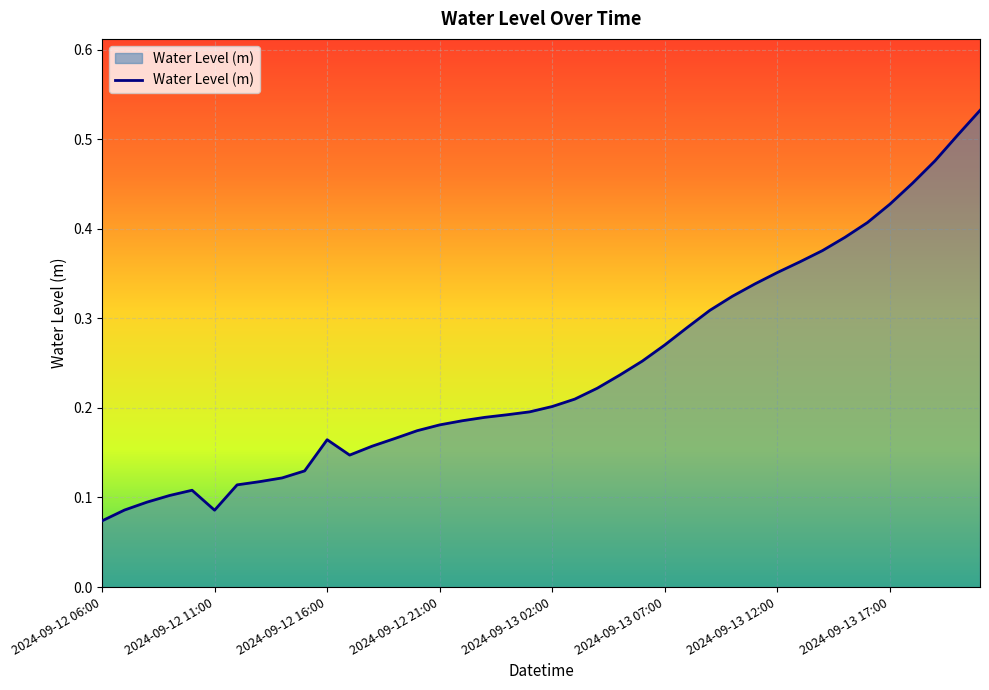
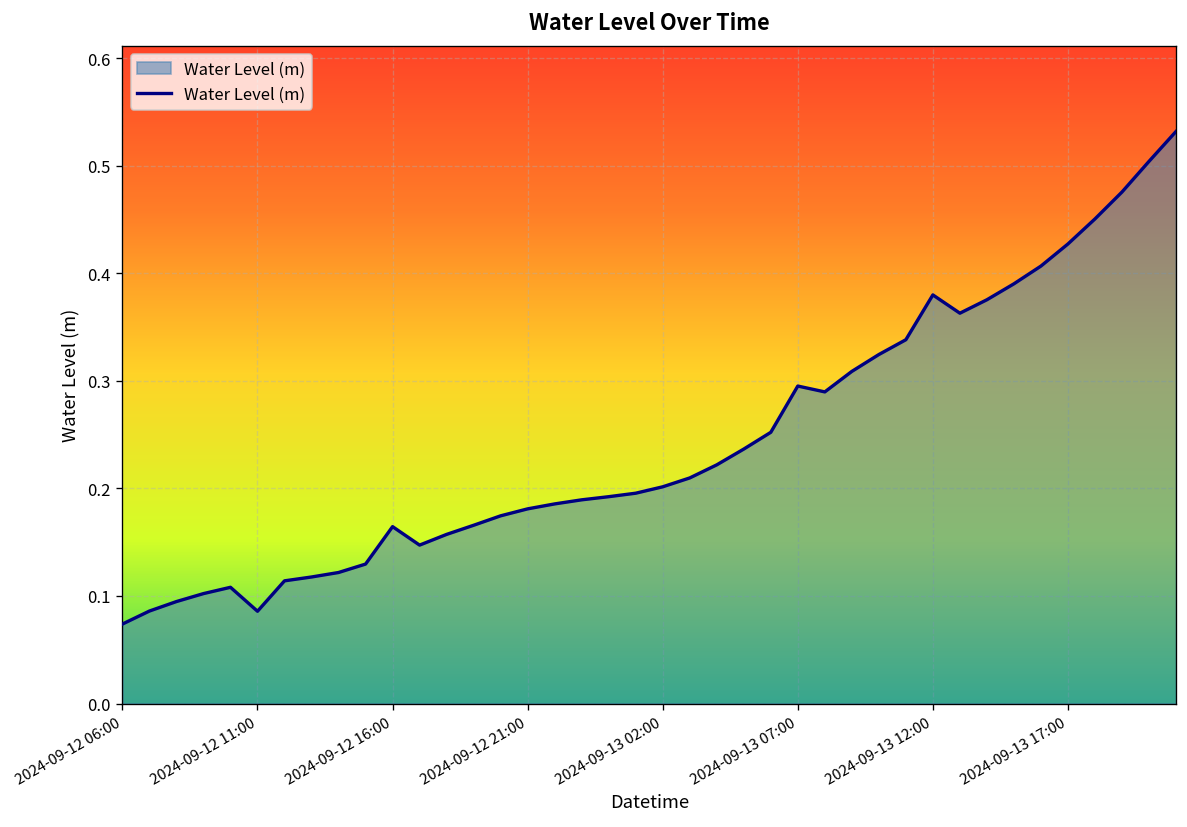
  {
    "2024-09-12 06:00": 0.07,
    "2024-09-12 11:00": 0.09,
    "2024-09-12 16:00": 0.16,
    "2024-09-12 21:00": 0.18,
    "2024-09-13 02:00": 0.20,
-   "2024-09-13 07:00": 0.27,
-   "2024-09-13 12:00": 0.35,
+   "2024-09-13 07:00": 0.30,
+   "2024-09-13 12:00": 0.38,
    "2024-09-13 17:00": 0.43
  }
